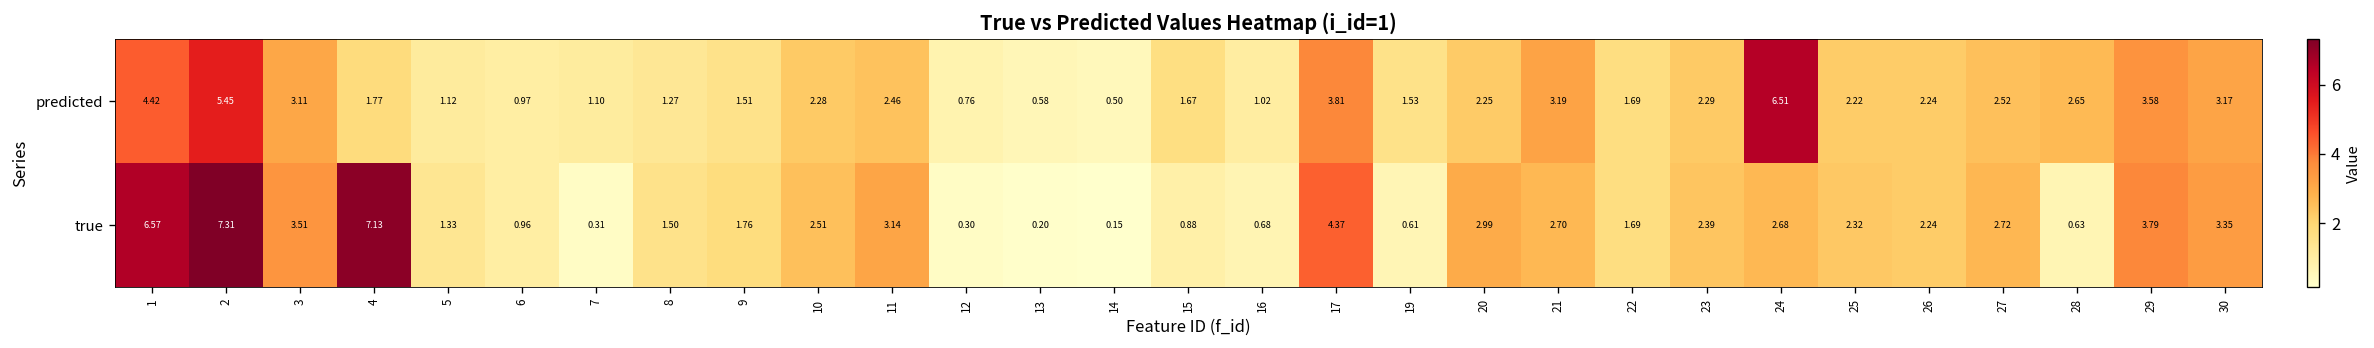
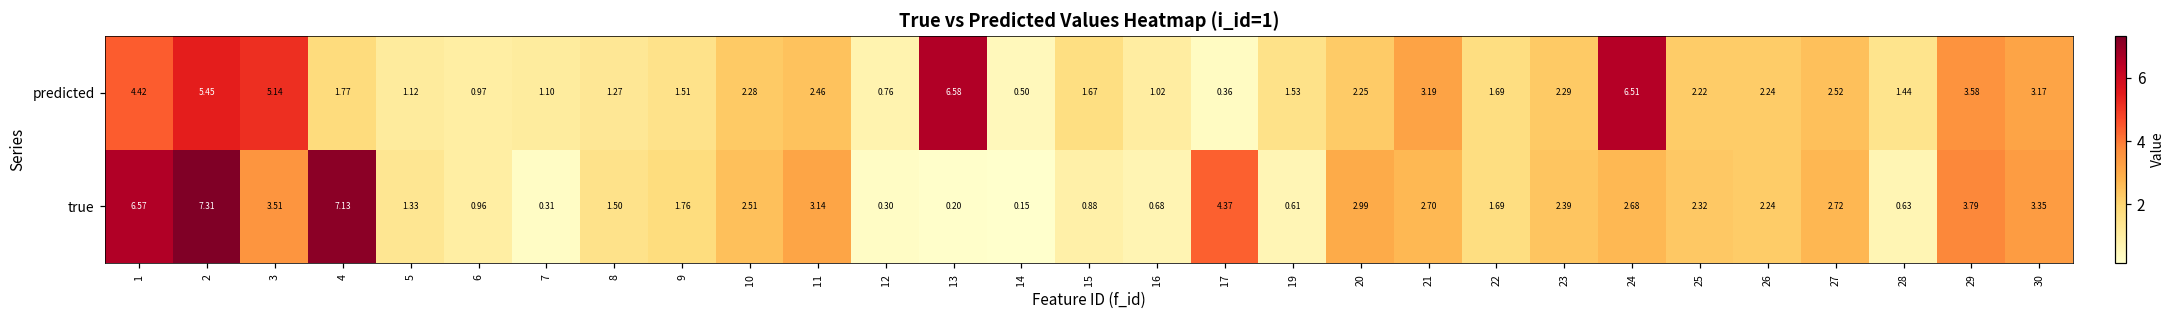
  {
    "predicted": {
      "1": 4.42,
      "2": 5.45,
-     "3": 3.11,
+     "3": 5.14,
      "4": 1.77,
      "5": 1.12,
      "6": 0.97,
      "7": 1.10,
      "8": 1.27,
      "9": 1.51,
      "10": 2.28,
      "11": 2.46,
      "12": 0.76,
-     "13": 0.58,
+     "13": 6.58,
      "14": 0.50,
      "15": 1.67,
      "16": 1.02,
-     "17": 3.81,
+     "17": 0.36,
      "19": 1.53,
      "20": 2.25,
      "21": 3.19,
      "22": 1.69,
      "23": 2.29,
      "24": 6.51,
      "25": 2.22,
      "26": 2.24,
      "27": 2.52,
-     "28": 2.65,
+     "28": 1.44,
      "29": 3.58,
      "30": 3.17
    },
    "true": {
      "1": 6.57,
      "2": 7.31,
      "3": 3.51,
      "4": 7.13,
      "5": 1.33,
      "6": 0.96,
      "7": 0.31,
      "8": 1.50,
      "9": 1.76,
      "10": 2.51,
      "11": 3.14,
      "12": 0.30,
      "13": 0.20,
      "14": 0.15,
      "15": 0.88,
      "16": 0.68,
      "17": 4.37,
      "19": 0.61,
      "20": 2.99,
      "21": 2.70,
      "22": 1.69,
      "23": 2.39,
      "24": 2.68,
      "25": 2.32,
      "26": 2.24,
      "27": 2.72,
      "28": 0.63,
      "29": 3.79,
      "30": 3.35
    }
  }
